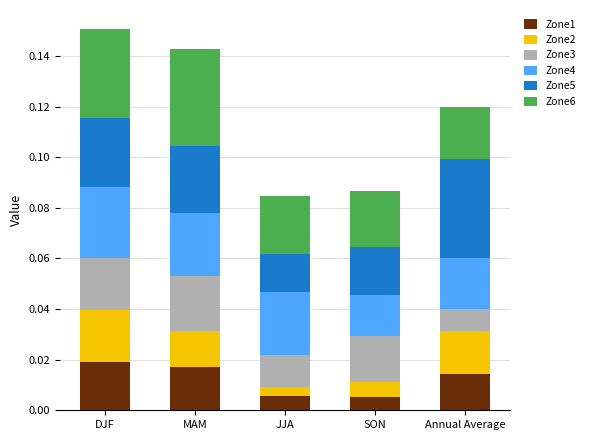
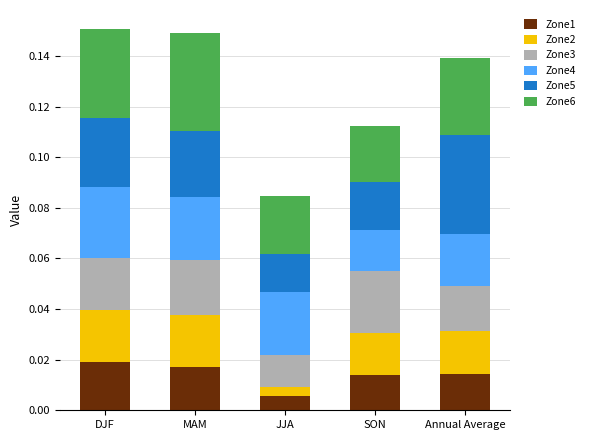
  {
    "Zone1": {
      "DJF": 0.019,
      "MAM": 0.017,
      "JJA": 0.006,
-     "SON": 0.005,
+     "SON": 0.014,
      "Annual Average": 0.014
    },
    "Zone2": {
      "DJF": 0.021,
-     "MAM": 0.014,
+     "MAM": 0.020,
      "JJA": 0.003,
-     "SON": 0.006,
+     "SON": 0.017,
      "Annual Average": 0.017
    },
    "Zone3": {
      "DJF": 0.020,
      "MAM": 0.022,
      "JJA": 0.013,
-     "SON": 0.018,
-     "Annual Average": 0.009
+     "SON": 0.024,
+     "Annual Average": 0.018
    },
    "Zone4": {
      "DJF": 0.028,
      "MAM": 0.025,
      "JJA": 0.025,
      "SON": 0.016,
      "Annual Average": 0.020
    },
    "Zone5": {
      "DJF": 0.027,
      "MAM": 0.026,
      "JJA": 0.015,
      "SON": 0.019,
      "Annual Average": 0.039
    },
    "Zone6": {
      "DJF": 0.035,
      "MAM": 0.039,
      "JJA": 0.023,
      "SON": 0.022,
-     "Annual Average": 0.020
+     "Annual Average": 0.030
    }
  }
